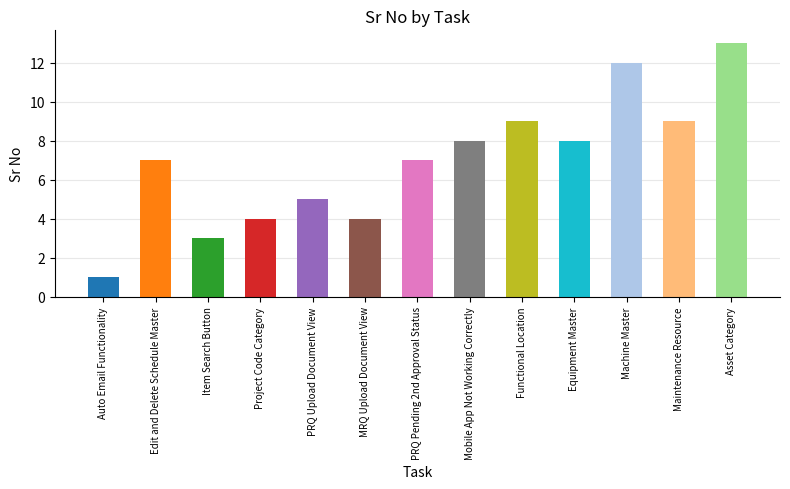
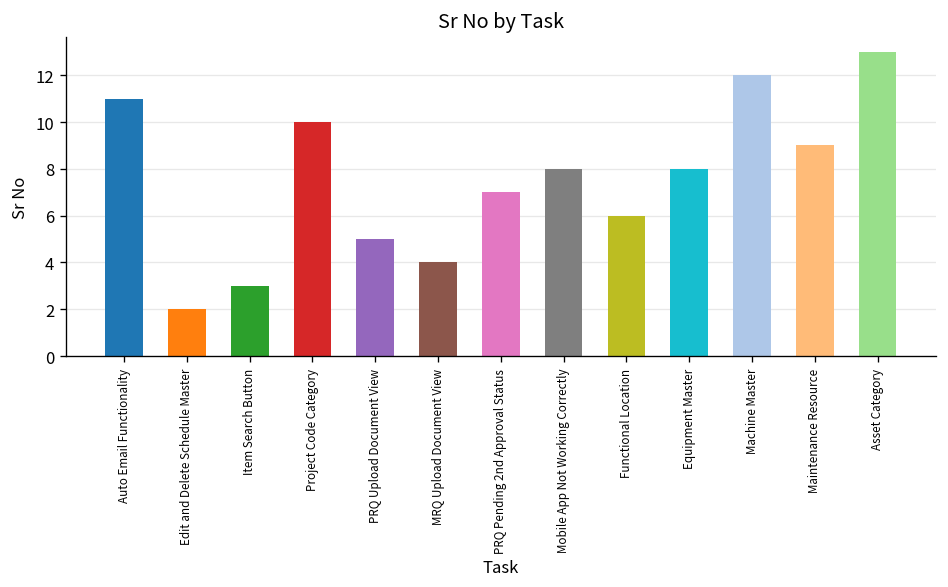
  {
-   "Auto Email Functionality": 1,
-   "Edit and Delete Schedule Master": 7,
+   "Auto Email Functionality": 11,
+   "Edit and Delete Schedule Master": 2,
    "Item Search Button": 3,
-   "Project Code Category": 4,
+   "Project Code Category": 10,
    "PRQ Upload Document View": 5,
    "MRQ Upload Document View": 4,
    "PRQ Pending 2nd Approval Status": 7,
    "Mobile App Not Working Correctly": 8,
-   "Functional Location": 9,
+   "Functional Location": 6,
    "Equipment Master": 8,
    "Machine Master": 12,
    "Maintenance Resource": 9,
    "Asset Category": 13
  }
